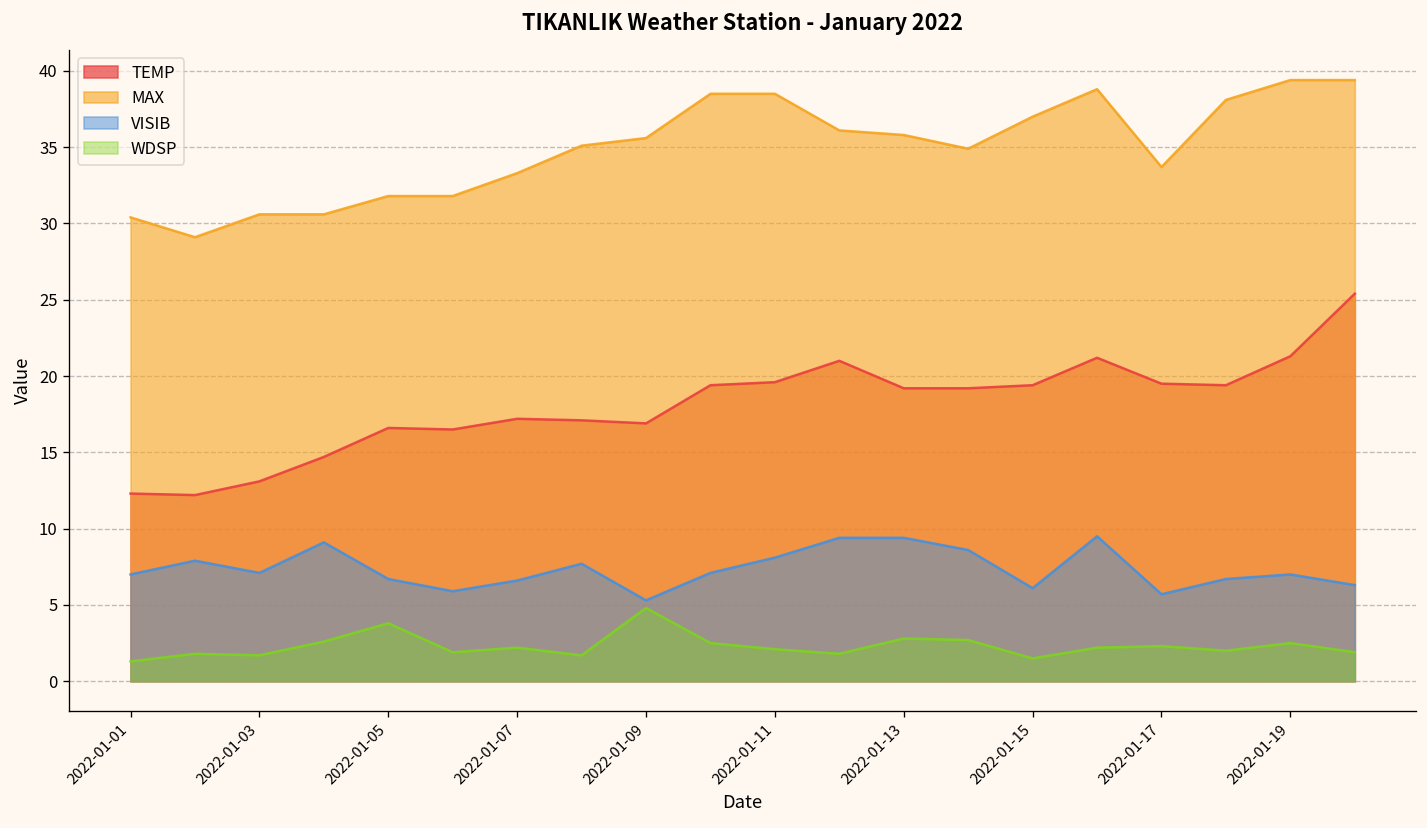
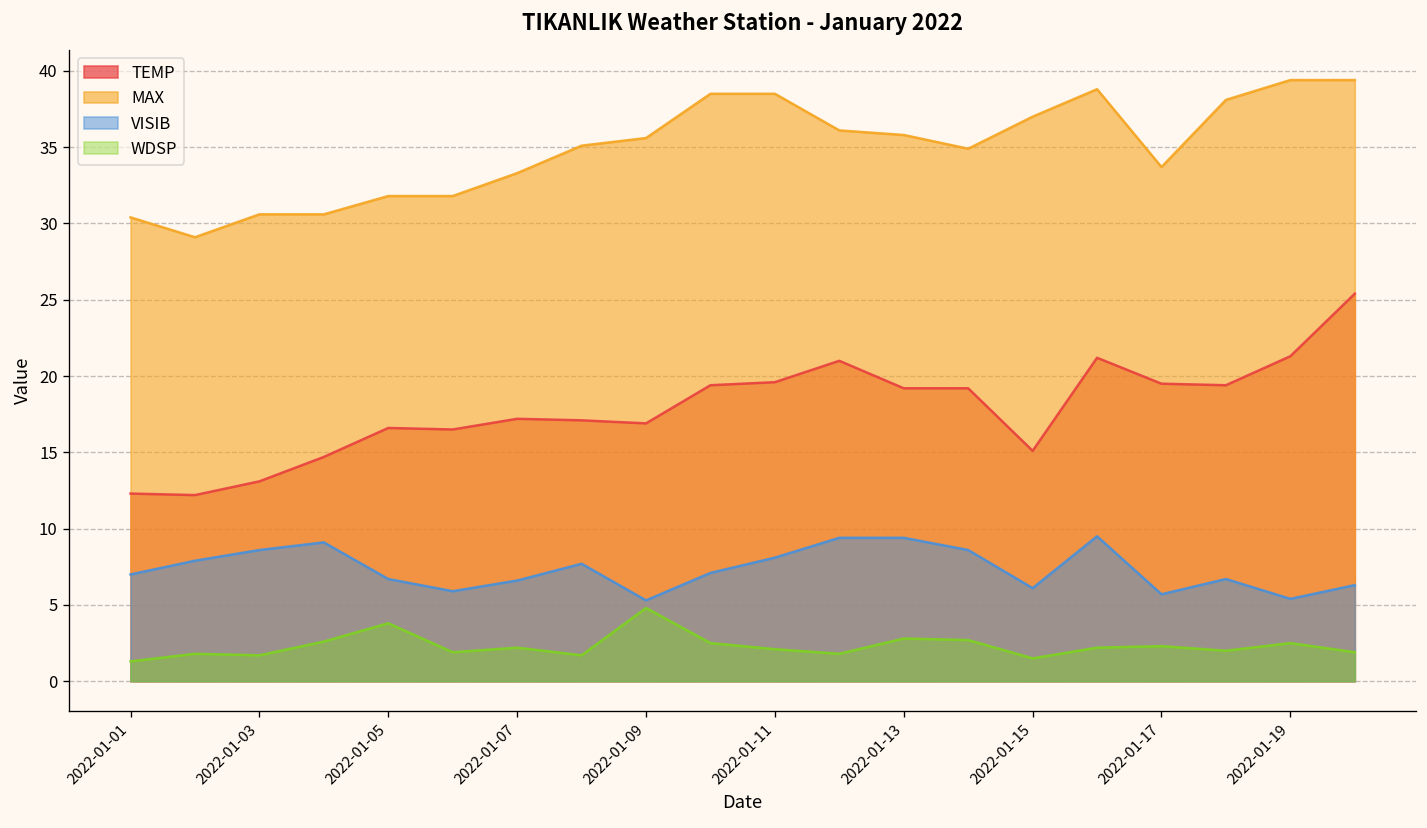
  {
    "TEMP": {
      "2022-01-01": 12.3,
      "2022-01-03": 13.1,
      "2022-01-05": 16.6,
      "2022-01-07": 17.2,
      "2022-01-09": 16.9,
      "2022-01-11": 19.6,
      "2022-01-13": 19.2,
-     "2022-01-15": 19.4,
+     "2022-01-15": 15.1,
      "2022-01-17": 19.5,
      "2022-01-19": 21.3
    },
    "MAX": {
      "2022-01-01": 30.4,
      "2022-01-03": 30.6,
      "2022-01-05": 31.8,
      "2022-01-07": 33.3,
      "2022-01-09": 35.6,
      "2022-01-11": 38.5,
      "2022-01-13": 35.8,
      "2022-01-15": 37.0,
      "2022-01-17": 33.7,
      "2022-01-19": 39.4
    },
    "VISIB": {
      "2022-01-01": 7.0,
-     "2022-01-03": 7.1,
+     "2022-01-03": 8.6,
      "2022-01-05": 6.7,
      "2022-01-07": 6.6,
      "2022-01-09": 5.3,
      "2022-01-11": 8.1,
      "2022-01-13": 9.4,
      "2022-01-15": 6.1,
      "2022-01-17": 5.7,
-     "2022-01-19": 7.0
+     "2022-01-19": 5.4
    },
    "WDSP": {
      "2022-01-01": 1.3,
      "2022-01-03": 1.7,
      "2022-01-05": 3.8,
      "2022-01-07": 2.2,
      "2022-01-09": 4.8,
      "2022-01-11": 2.1,
      "2022-01-13": 2.8,
      "2022-01-15": 1.5,
      "2022-01-17": 2.3,
      "2022-01-19": 2.5
    }
  }
